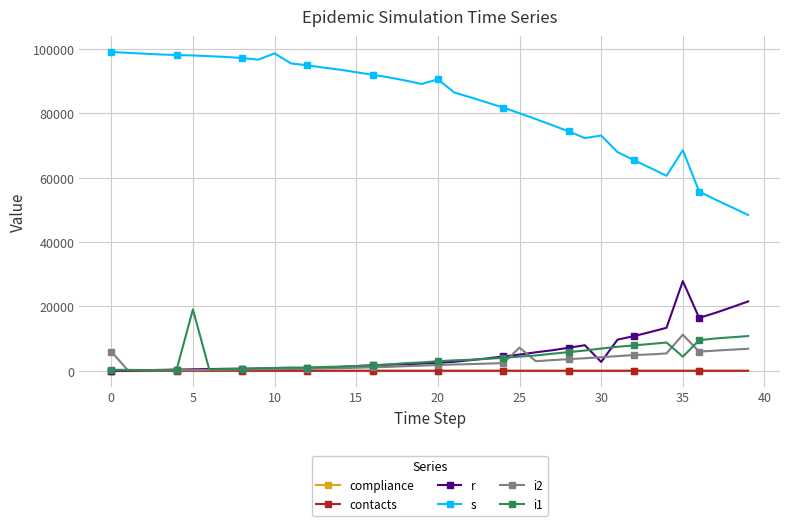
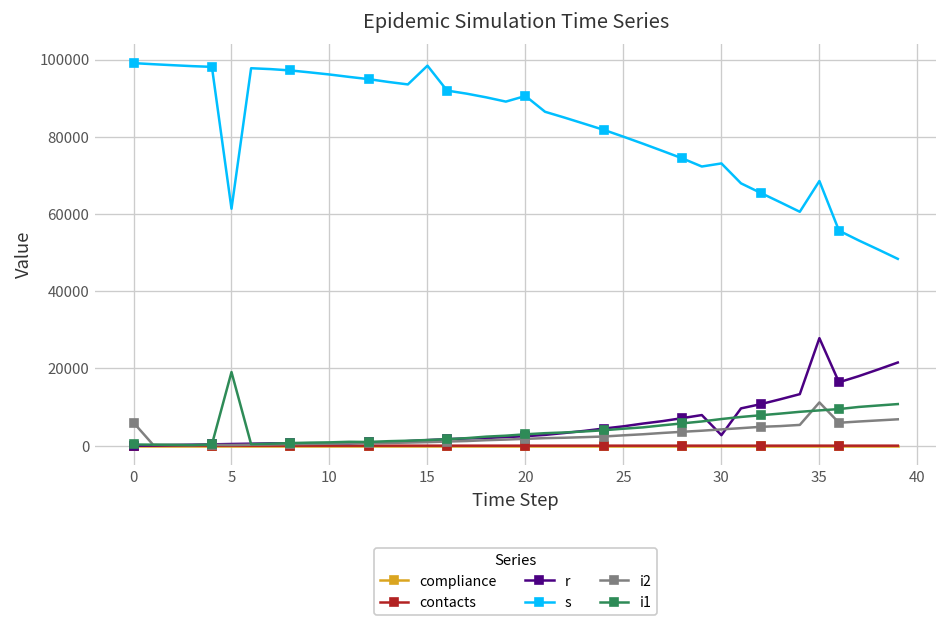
  {
    "contacts": {
      "15": 0,
      "20": 0,
      "25": 0,
      "30": 0,
      "35": 0
    },
    "r": {
      "30": 3000,
      "35": 28000
    },
    "s": {
      "0": 99000,
-     "5": 98000,
-     "10": 99000,
-     "15": 93000,
+     "5": 61000,
+     "10": 96000,
+     "15": 98000,
      "20": 91000,
      "25": 80000,
      "30": 73000,
      "35": 69000
    },
    "i2": {
      "0": 6000,
-     "25": 7000,
+     "25": 3000,
      "30": 4000,
      "35": 11000
    },
    "i1": {
      "5": 19000,
      "30": 7000,
-     "35": 4000
+     "35": 9000
    }
  }
